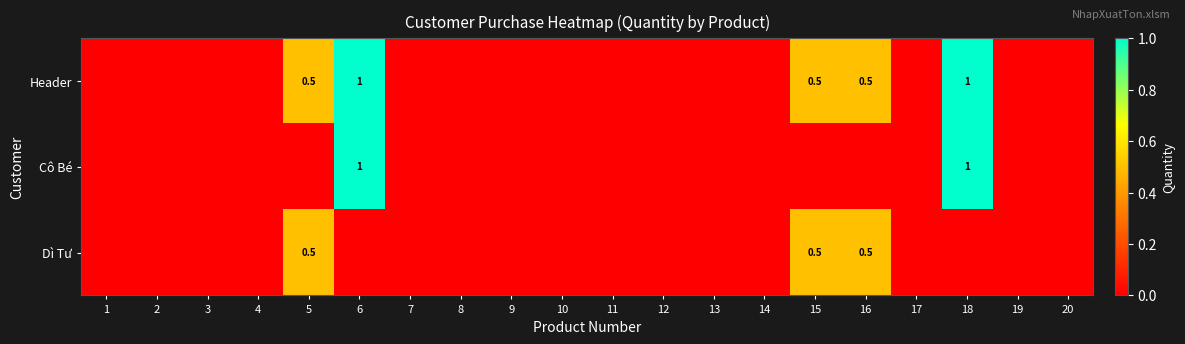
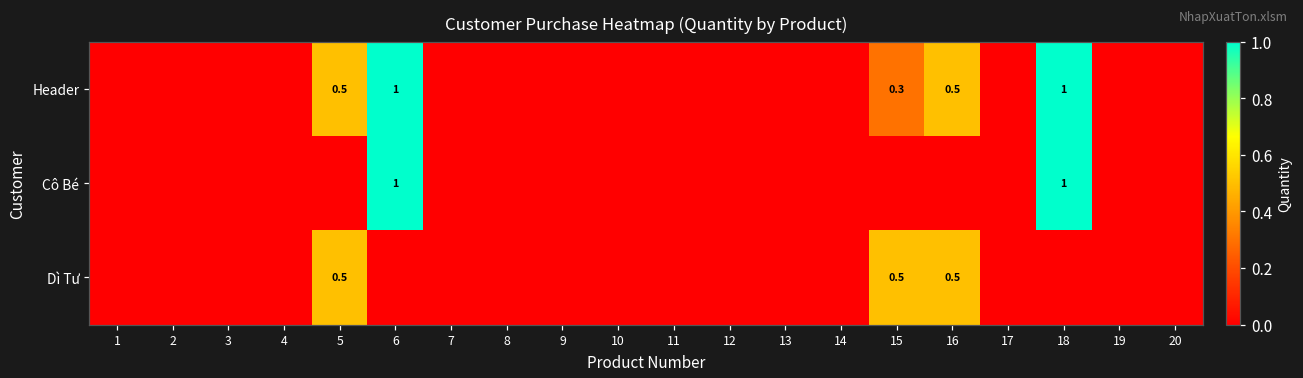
  {
    "Header": {
      "5": 0.5,
      "6": 1,
-     "15": 0.5,
+     "15": 0.3,
      "16": 0.5,
      "18": 1
    },
    "Cô Bé": {
      "6": 1,
      "18": 1
    },
    "Dì Tư": {
      "5": 0.5,
      "15": 0.5,
      "16": 0.5
    }
  }
